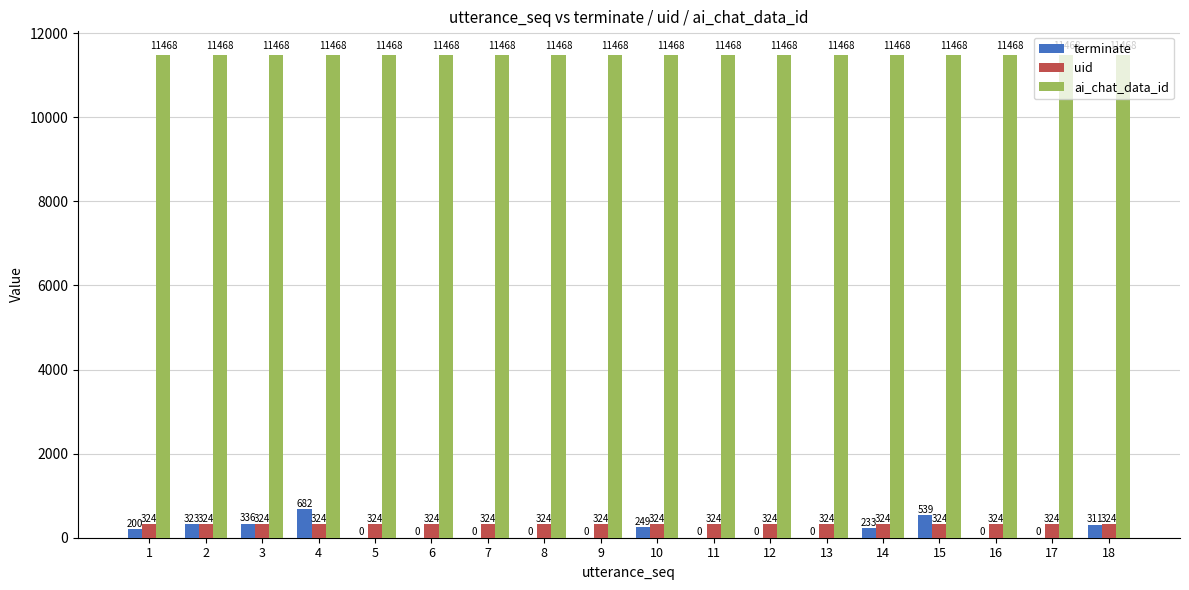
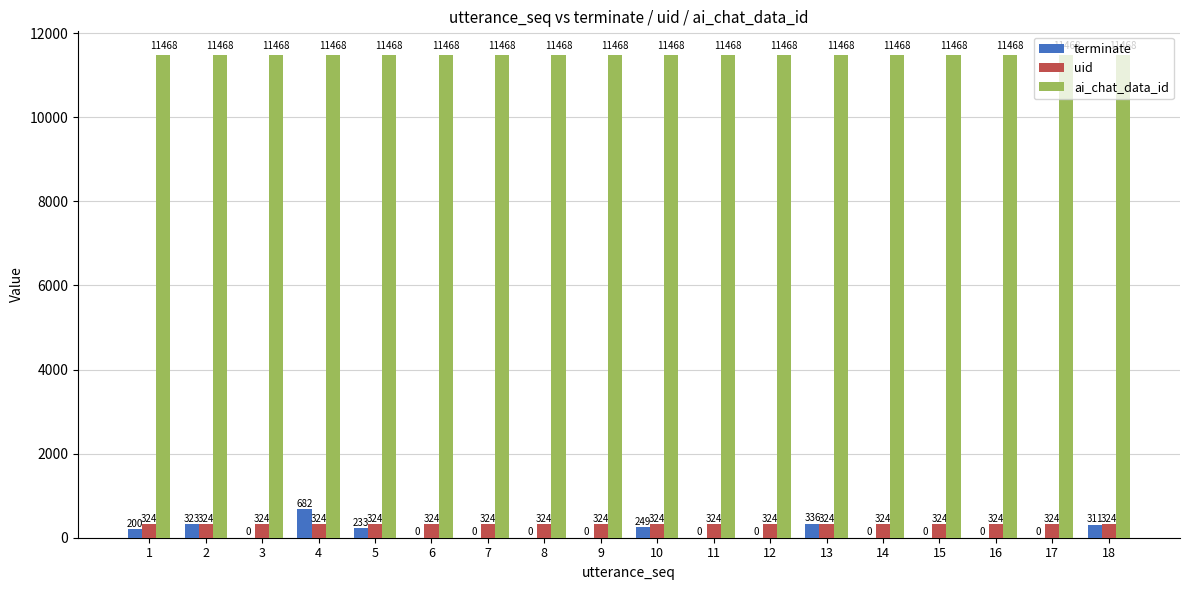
  {
    "terminate": {
      "1": 200,
      "2": 323,
-     "3": 336,
+     "3": 0,
      "4": 682,
-     "5": 0,
+     "5": 233,
      "6": 0,
      "7": 0,
      "8": 0,
      "9": 0,
      "10": 249,
      "11": 0,
      "12": 0,
-     "13": 0,
-     "14": 233,
-     "15": 539,
+     "13": 336,
+     "14": 0,
+     "15": 0,
      "16": 0,
      "17": 0,
      "18": 311
    },
    "uid": {
      "1": 324,
      "2": 324,
      "3": 324,
      "4": 324,
      "5": 324,
      "6": 324,
      "7": 324,
      "8": 324,
      "9": 324,
      "10": 324,
      "11": 324,
      "12": 324,
      "13": 324,
      "14": 324,
      "15": 324,
      "16": 324,
      "17": 324,
      "18": 324
    },
    "ai_chat_data_id": {
      "1": 11468,
      "2": 11468,
      "3": 11468,
      "4": 11468,
      "5": 11468,
      "6": 11468,
      "7": 11468,
      "8": 11468,
      "9": 11468,
      "10": 11468,
      "11": 11468,
      "12": 11468,
      "13": 11468,
      "14": 11468,
      "15": 11468,
      "16": 11468
    }
  }
